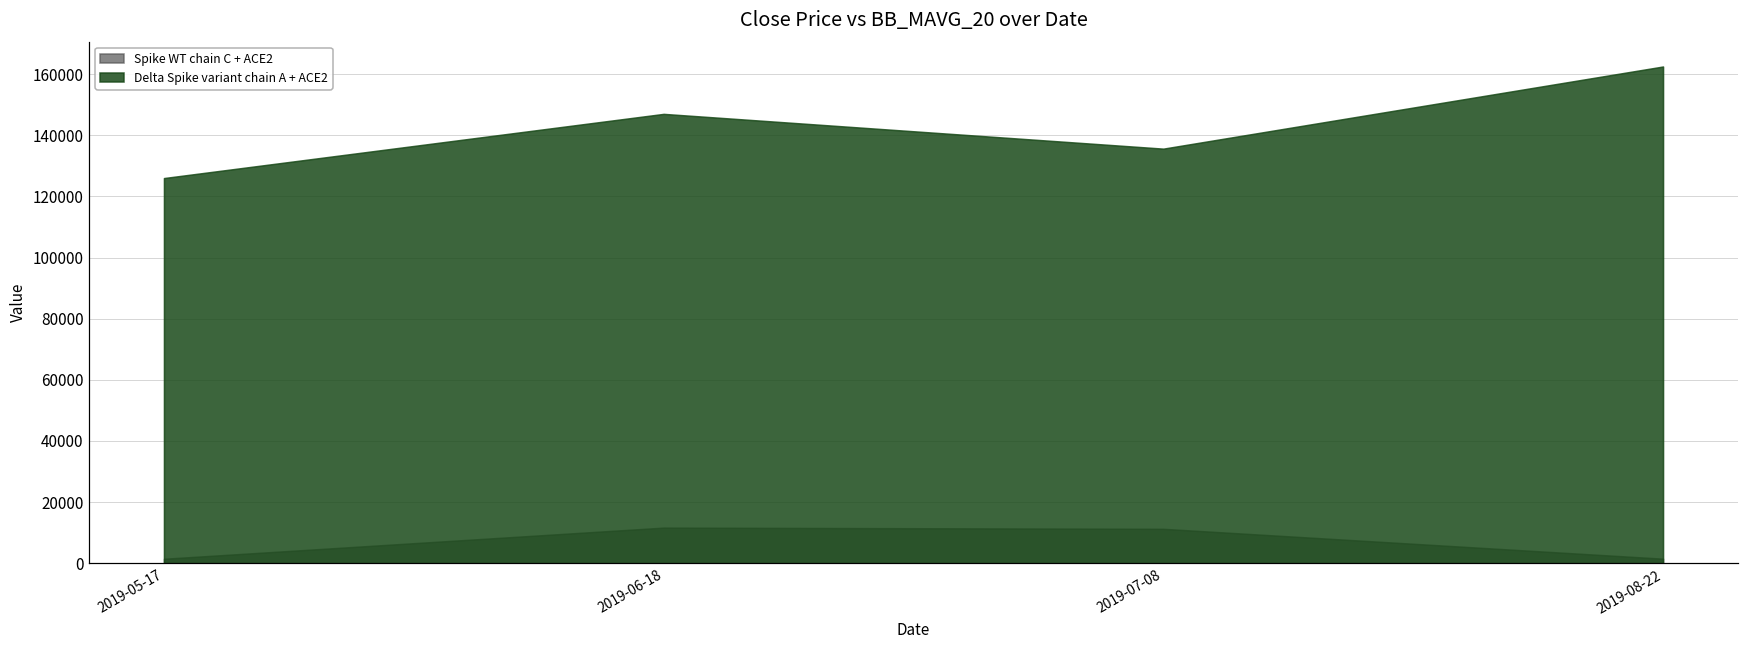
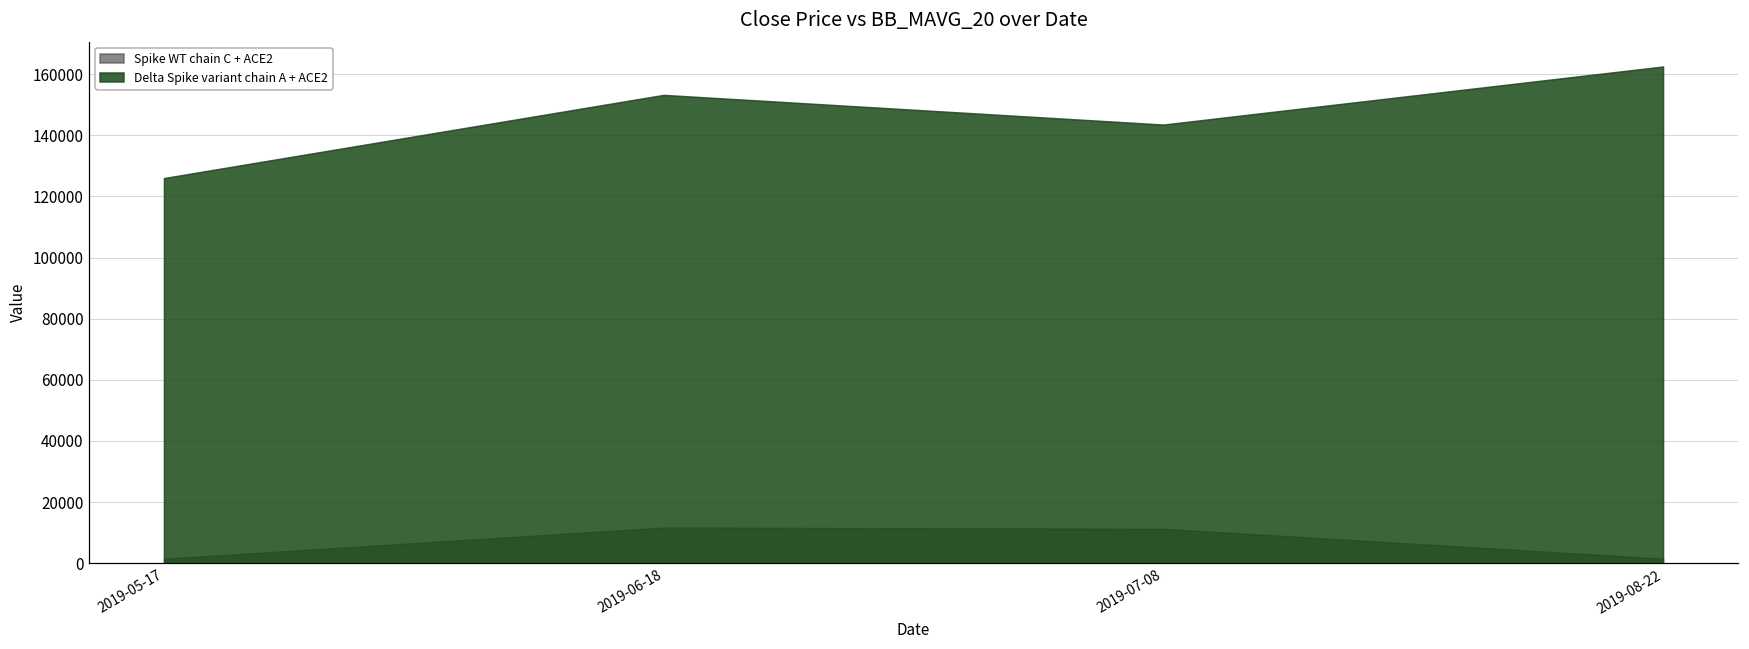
  {
    "Spike WT chain C + ACE2": {
      "2019-05-17": 1000,
      "2019-06-18": 12000,
      "2019-07-08": 11000,
      "2019-08-22": 1000
    },
    "Delta Spike variant chain A + ACE2": {
      "2019-05-17": 126000,
-     "2019-06-18": 147000,
-     "2019-07-08": 136000,
+     "2019-06-18": 153000,
+     "2019-07-08": 144000,
      "2019-08-22": 163000
    }
  }
